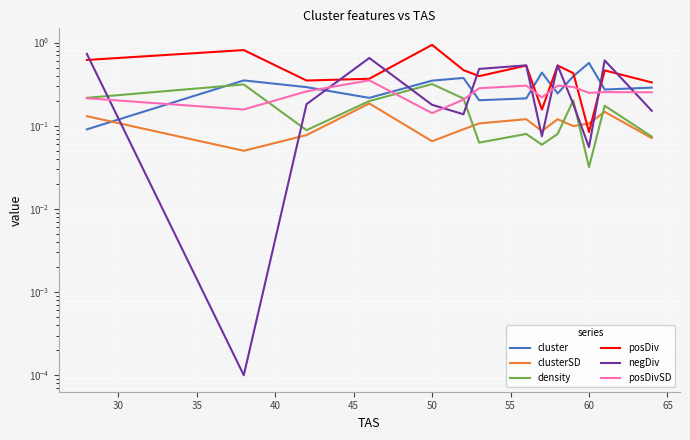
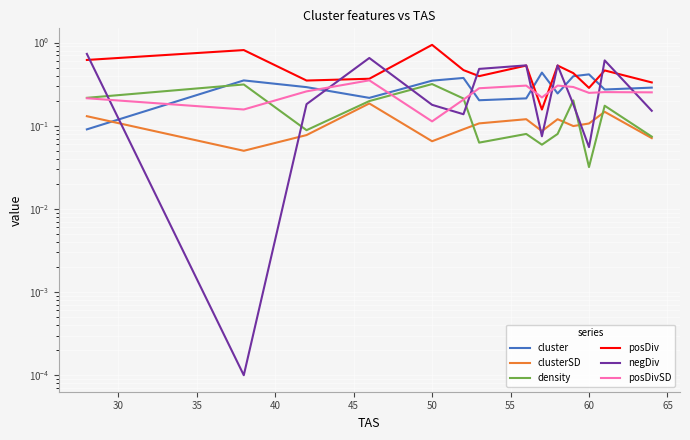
  {
    "cluster": {
      "50": 0.35,
-     "60": 0.6
+     "60": 0.4
    },
    "clusterSD": {
      "50": 0.07,
      "60": 0.11
    },
    "density": {
      "50": 0.32,
      "60": 0.03
    },
    "posDiv": {
      "50": 0.9,
-     "60": 0.08
+     "60": 0.29
    },
    "negDiv": {
      "50": 0.18,
      "60": 0.06
    },
    "posDivSD": {
-     "50": 0.14,
+     "50": 0.11,
      "60": 0.25
    }
  }
